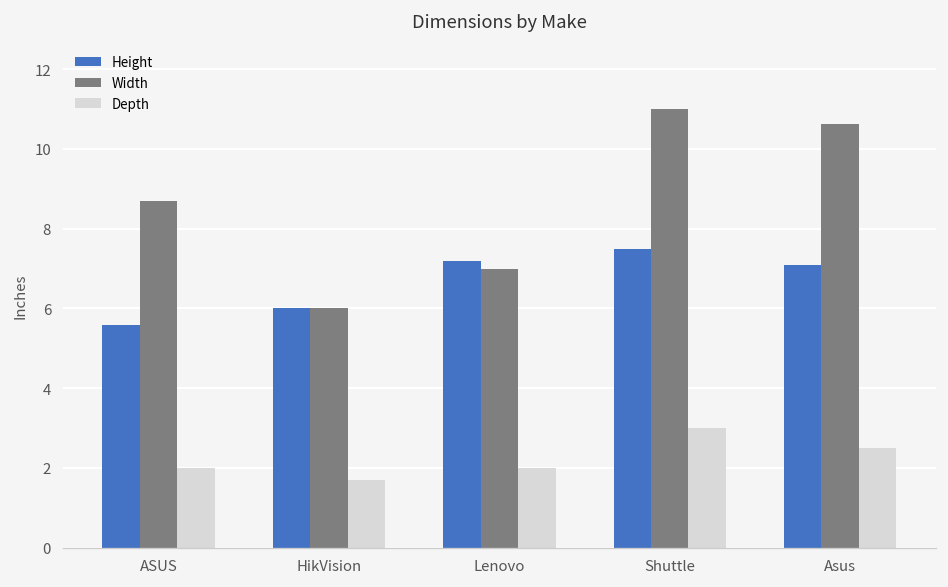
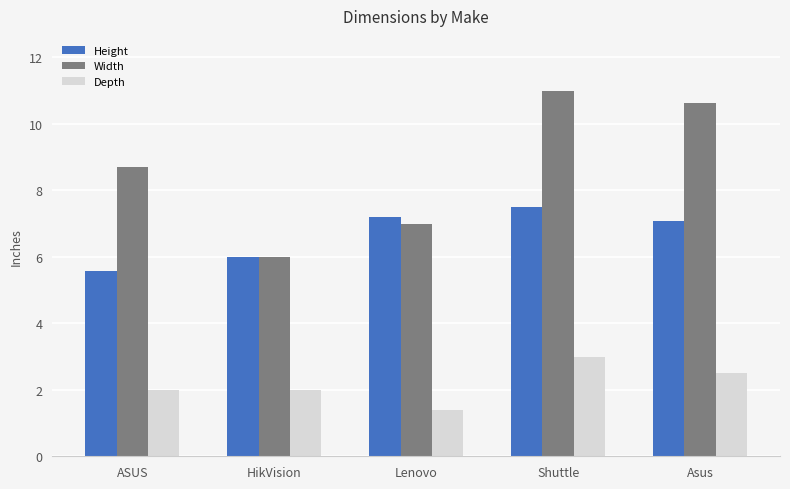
  {
    "Height": {
      "ASUS": 5.6,
      "HikVision": 6.0,
      "Lenovo": 7.2,
      "Shuttle": 7.5,
      "Asus": 7.1
    },
    "Width": {
      "ASUS": 8.7,
      "HikVision": 6.0,
      "Lenovo": 7.0,
      "Shuttle": 11.0,
      "Asus": 10.6
    },
    "Depth": {
      "ASUS": 2.0,
-     "HikVision": 1.7,
-     "Lenovo": 2.0,
+     "HikVision": 2.0,
+     "Lenovo": 1.4,
      "Shuttle": 3.0,
      "Asus": 2.5
    }
  }
